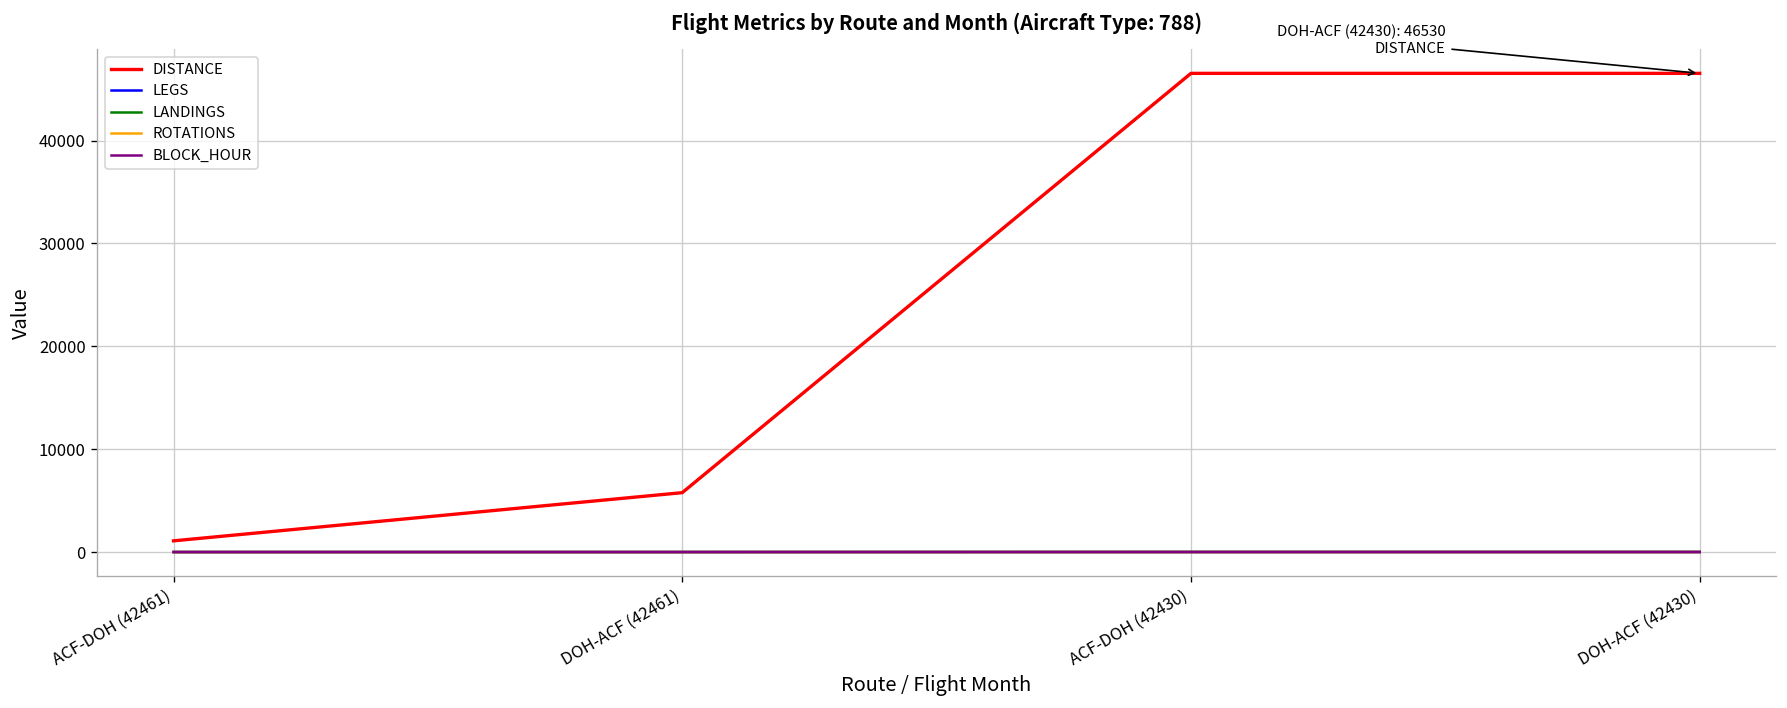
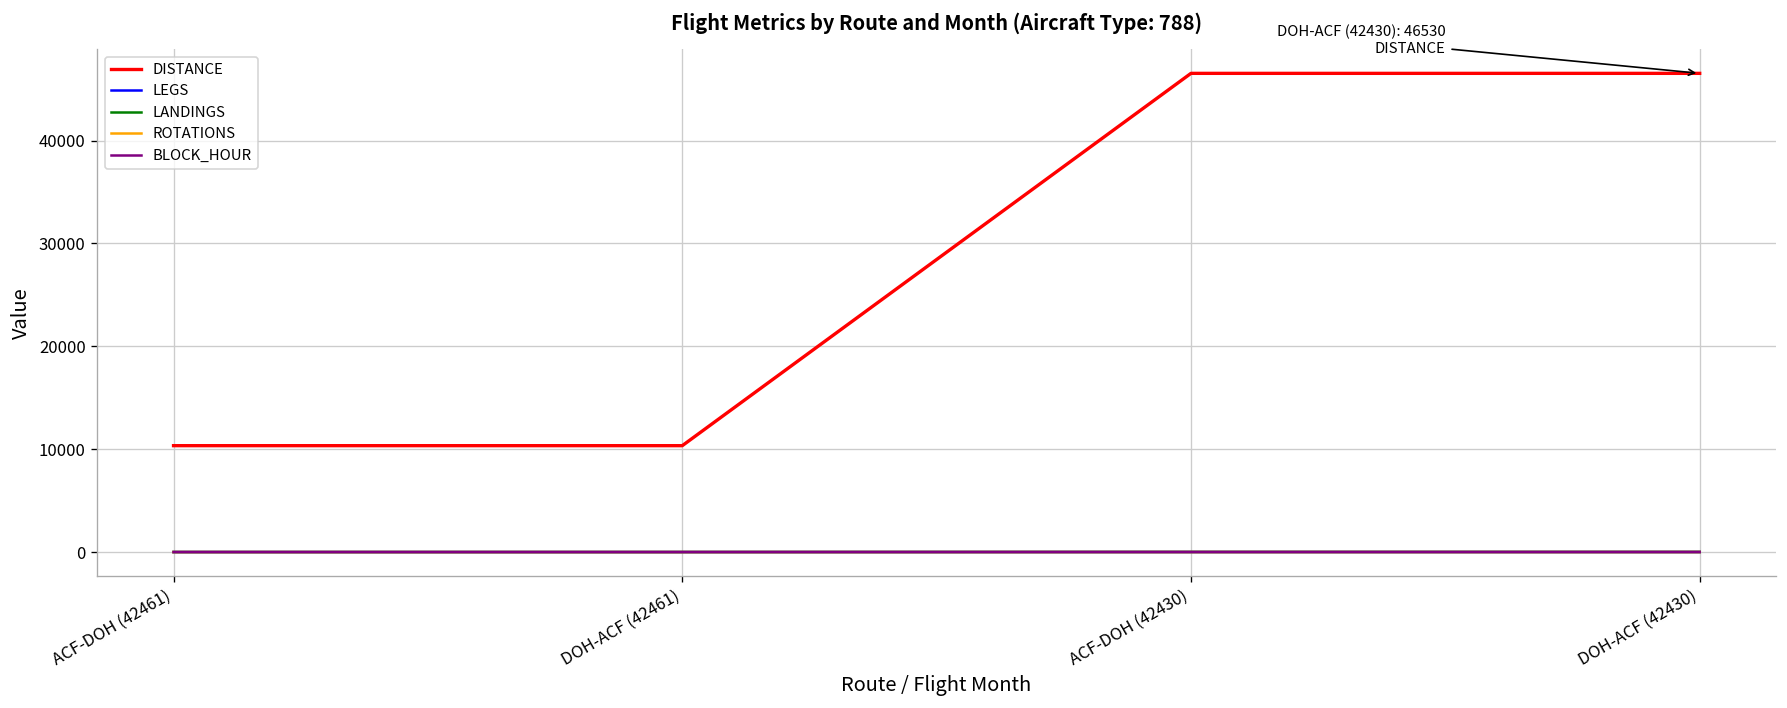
  {
    "DISTANCE": {
-     "ACF-DOH (42461)": 1000,
-     "DOH-ACF (42461)": 6000,
+     "ACF-DOH (42461)": 10000,
+     "DOH-ACF (42461)": 10000,
      "ACF-DOH (42430)": 47000
    },
    "BLOCK_HOUR": {
      "ACF-DOH (42461)": 0,
      "DOH-ACF (42461)": 0,
      "ACF-DOH (42430)": 0,
      "DOH-ACF (42430)": 0
    }
  }
